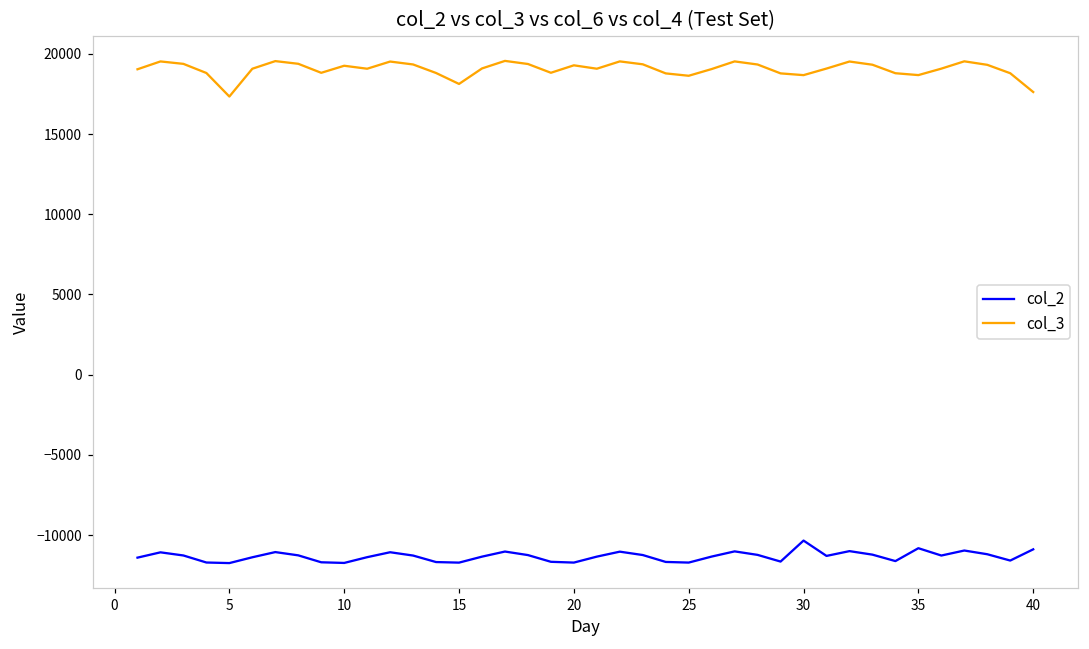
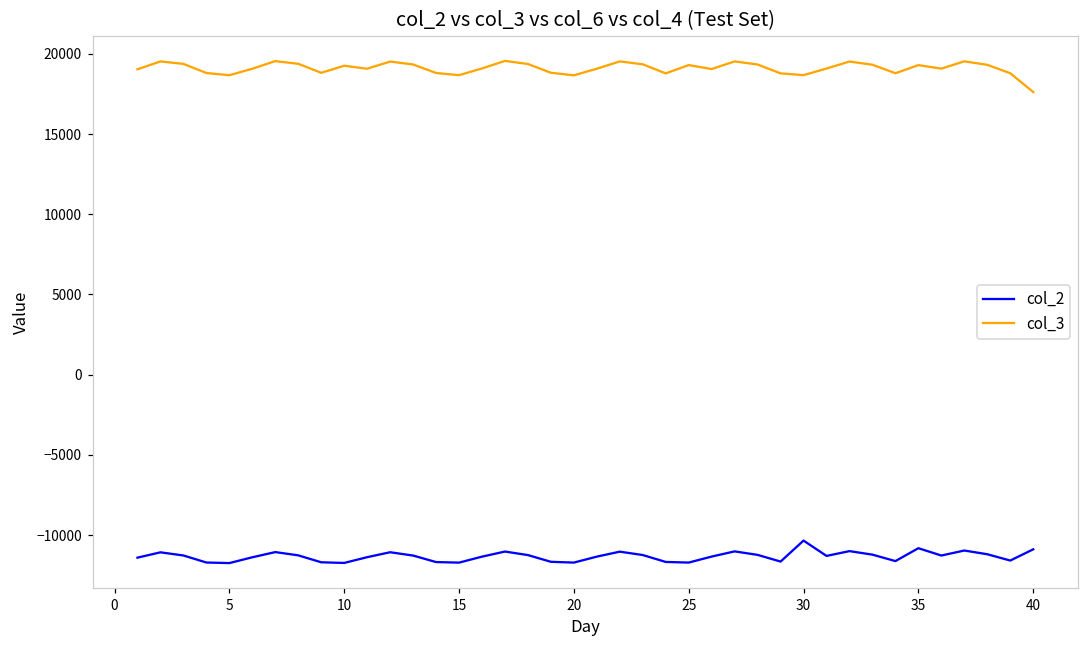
  {
    "col_2": {
      "5": -11700,
      "10": -11700,
      "15": -11700,
      "20": -11700,
      "25": -11700,
      "30": -10300,
      "35": -10800,
      "40": -10900
    },
    "col_3": {
-     "5": 17300,
+     "5": 18700,
      "10": 19300,
-     "15": 18100,
-     "20": 19300,
-     "25": 18600,
+     "15": 18700,
+     "20": 18700,
+     "25": 19300,
      "30": 18700,
-     "35": 18700,
+     "35": 19300,
      "40": 17600
    }
  }
